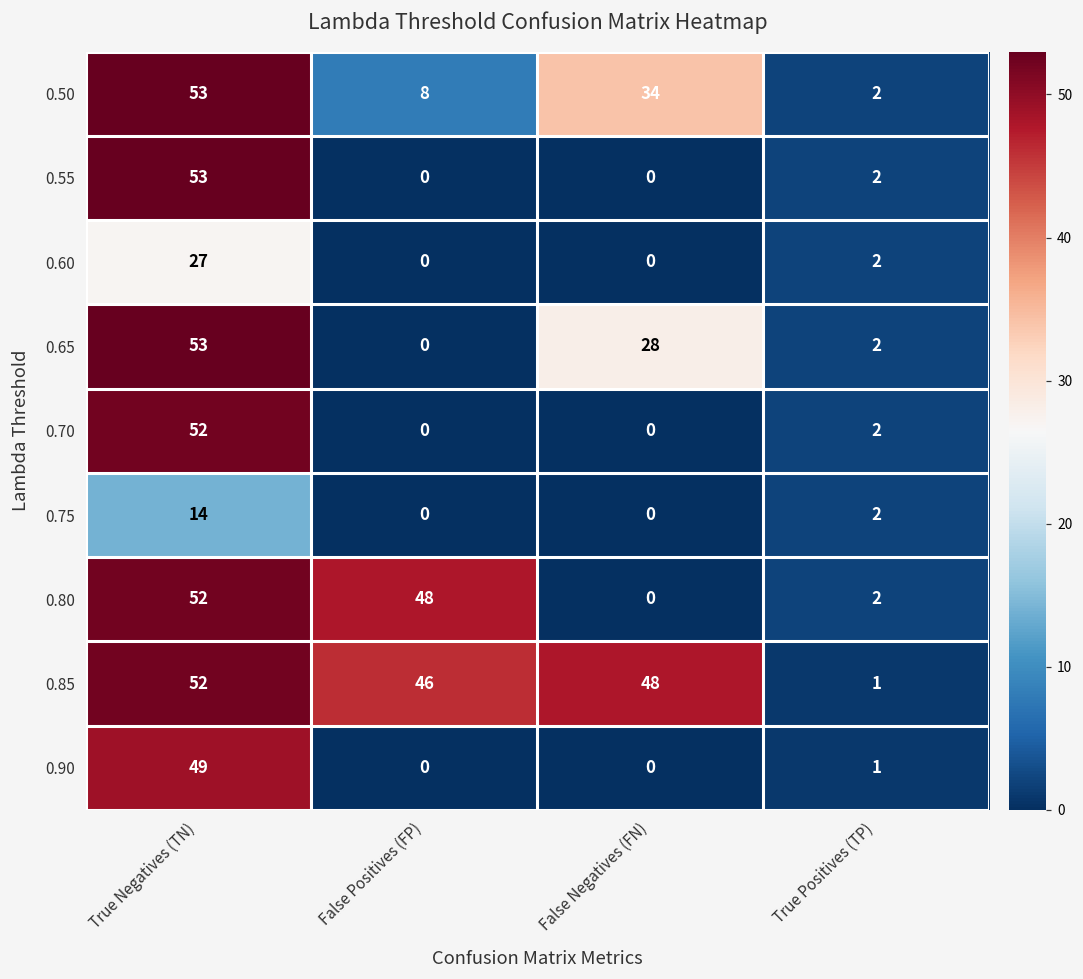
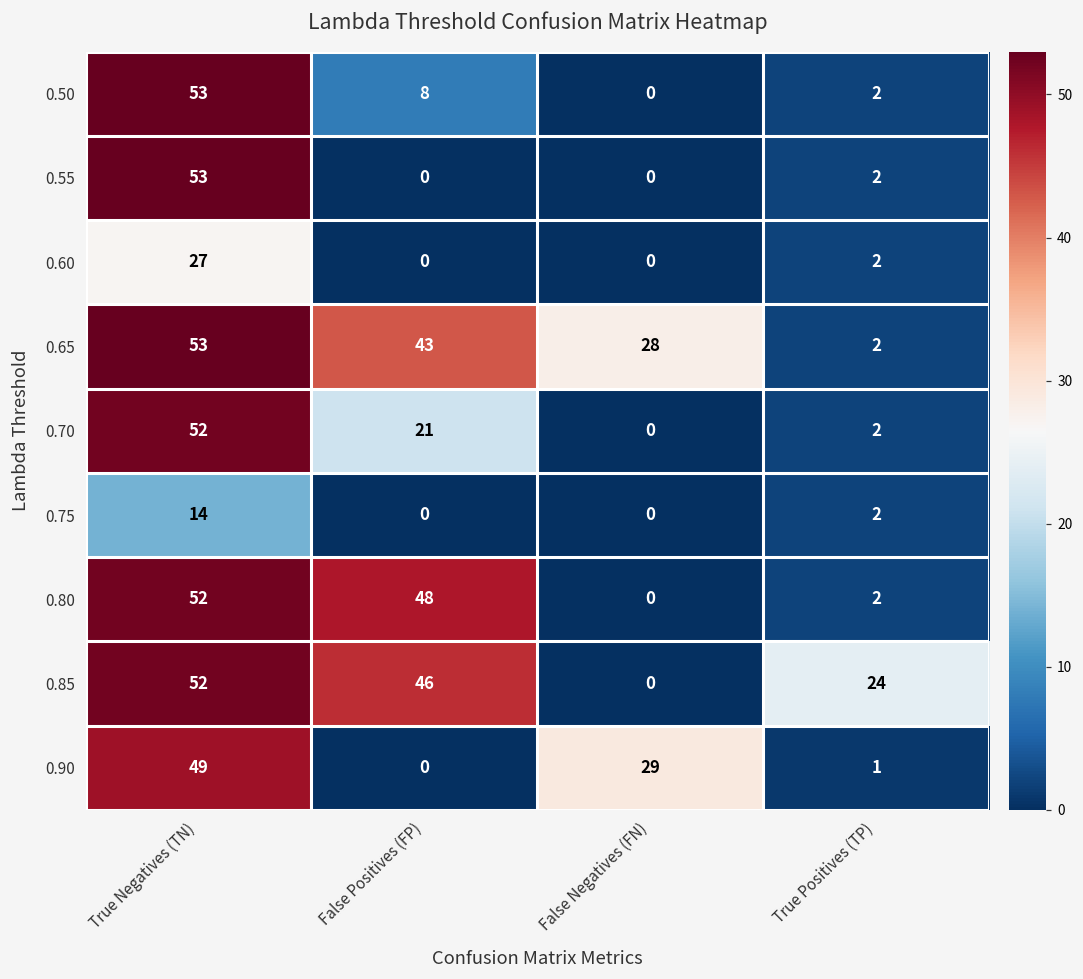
  {
    "0.50": {
      "True Negatives (TN)": 53,
      "False Positives (FP)": 8,
-     "False Negatives (FN)": 34,
+     "False Negatives (FN)": 0,
      "True Positives (TP)": 2
    },
    "0.55": {
      "True Negatives (TN)": 53,
      "False Positives (FP)": 0,
      "False Negatives (FN)": 0,
      "True Positives (TP)": 2
    },
    "0.60": {
      "True Negatives (TN)": 27,
      "False Positives (FP)": 0,
      "False Negatives (FN)": 0,
      "True Positives (TP)": 2
    },
    "0.65": {
      "True Negatives (TN)": 53,
-     "False Positives (FP)": 0,
+     "False Positives (FP)": 43,
      "False Negatives (FN)": 28,
      "True Positives (TP)": 2
    },
    "0.70": {
      "True Negatives (TN)": 52,
-     "False Positives (FP)": 0,
+     "False Positives (FP)": 21,
      "False Negatives (FN)": 0,
      "True Positives (TP)": 2
    },
    "0.75": {
      "True Negatives (TN)": 14,
      "False Positives (FP)": 0,
      "False Negatives (FN)": 0,
      "True Positives (TP)": 2
    },
    "0.80": {
      "True Negatives (TN)": 52,
      "False Positives (FP)": 48,
      "False Negatives (FN)": 0,
      "True Positives (TP)": 2
    },
    "0.85": {
      "True Negatives (TN)": 52,
      "False Positives (FP)": 46,
-     "False Negatives (FN)": 48,
-     "True Positives (TP)": 1
+     "False Negatives (FN)": 0,
+     "True Positives (TP)": 24
    },
    "0.90": {
      "True Negatives (TN)": 49,
      "False Positives (FP)": 0,
-     "False Negatives (FN)": 0,
+     "False Negatives (FN)": 29,
      "True Positives (TP)": 1
    }
  }
